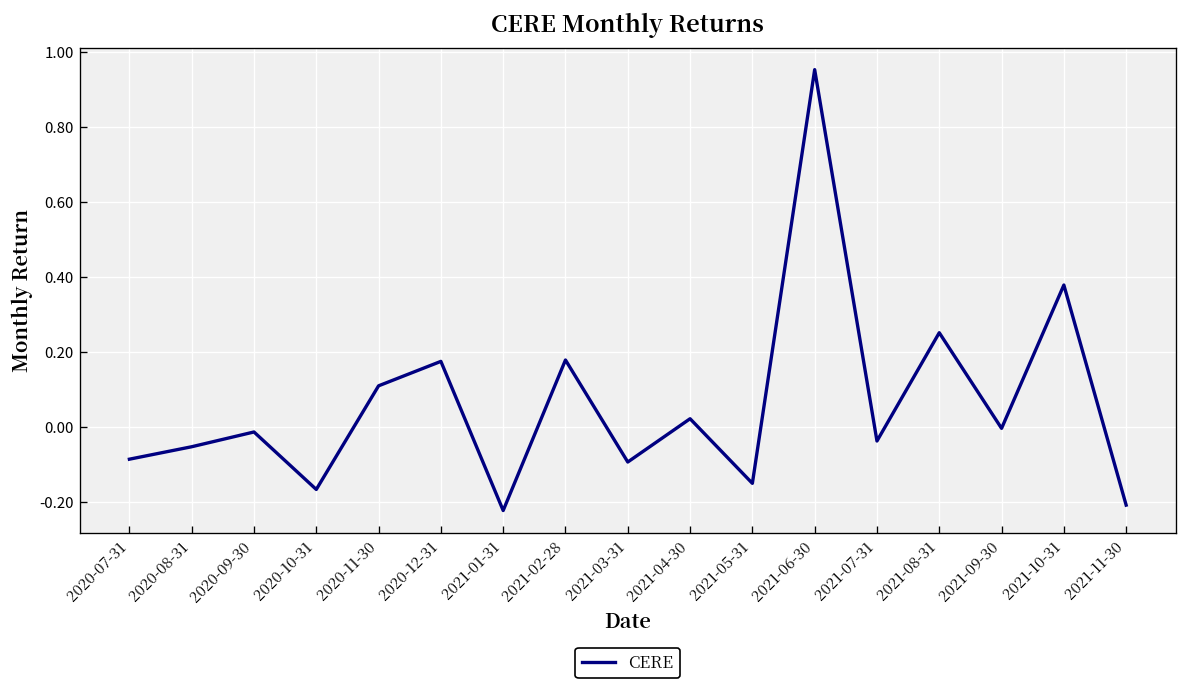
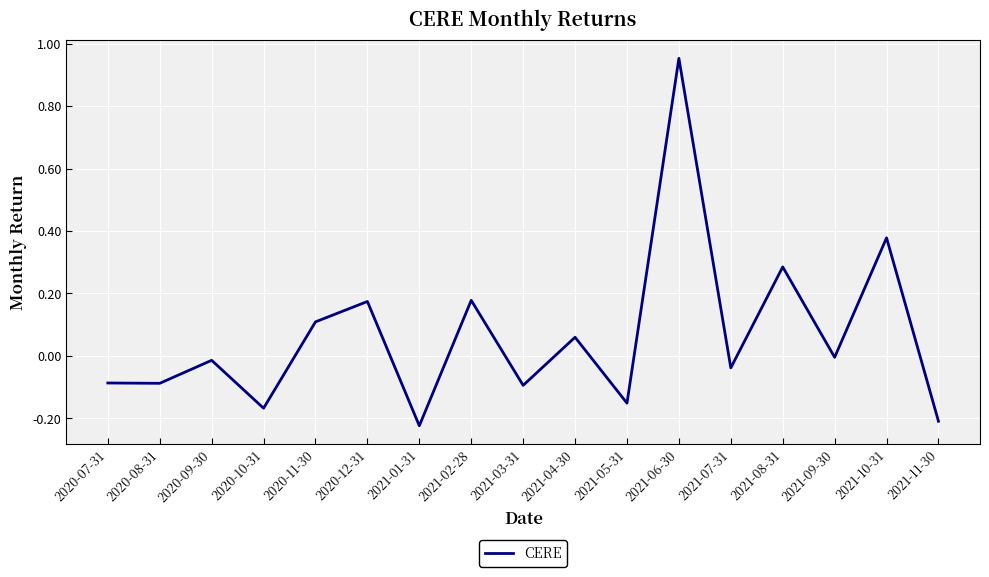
  {
    "2020-07-31": -0.09,
-   "2020-08-31": -0.05,
+   "2020-08-31": -0.09,
    "2020-09-30": -0.01,
    "2020-10-31": -0.17,
    "2020-11-30": 0.11,
    "2020-12-31": 0.17,
    "2021-01-31": -0.22,
    "2021-02-28": 0.18,
    "2021-03-31": -0.09,
-   "2021-04-30": 0.02,
+   "2021-04-30": 0.06,
    "2021-05-31": -0.15,
    "2021-06-30": 0.95,
    "2021-07-31": -0.04,
-   "2021-08-31": 0.25,
+   "2021-08-31": 0.28,
    "2021-09-30": 0.00,
    "2021-10-31": 0.38,
    "2021-11-30": -0.21
  }
